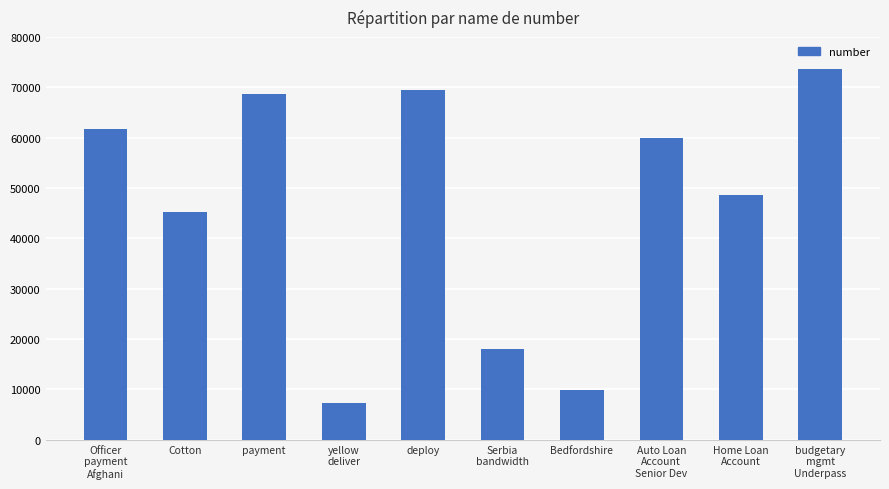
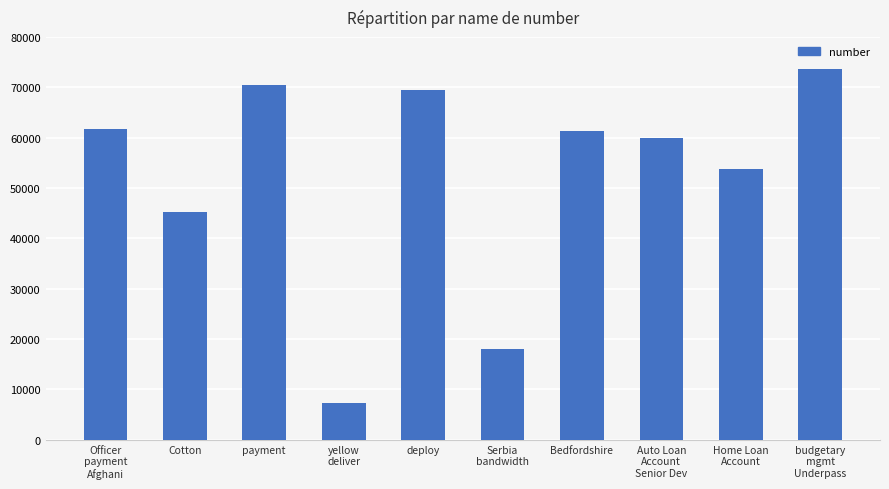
  {
    "Officer payment Afghani": 62000,
    "Cotton": 45000,
-   "payment": 69000,
+   "payment": 70000,
    "yellow deliver": 7000,
    "deploy": 69000,
    "Serbia bandwidth": 18000,
-   "Bedfordshire": 10000,
+   "Bedfordshire": 61000,
    "Auto Loan Account Senior Dev": 60000,
-   "Home Loan Account": 49000,
+   "Home Loan Account": 54000,
    "budgetary mgmt Underpass": 74000
  }
